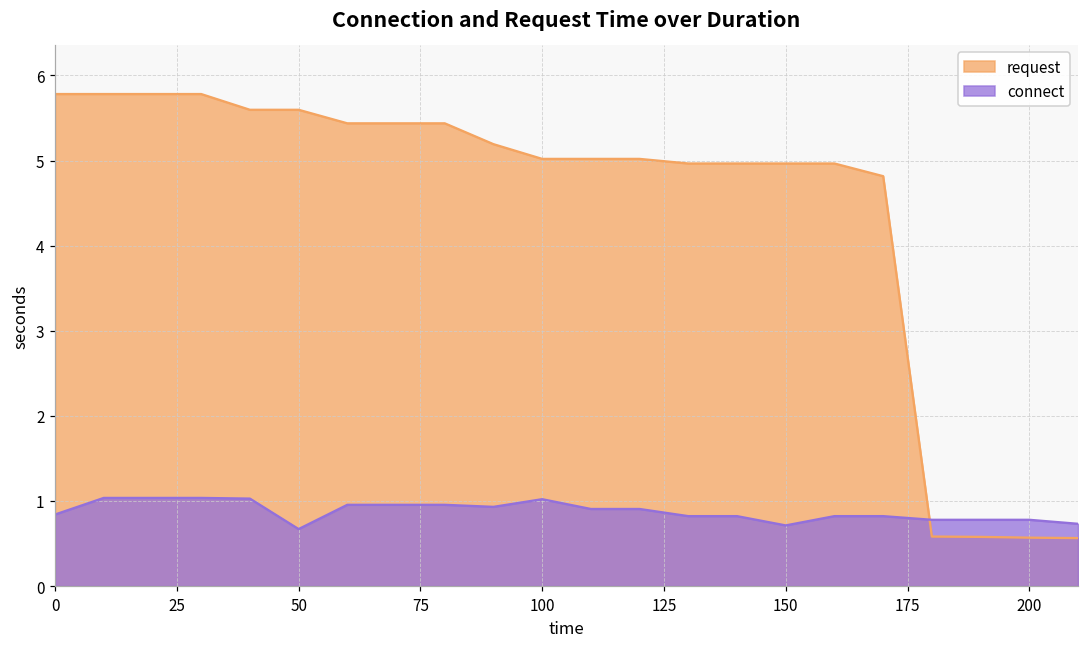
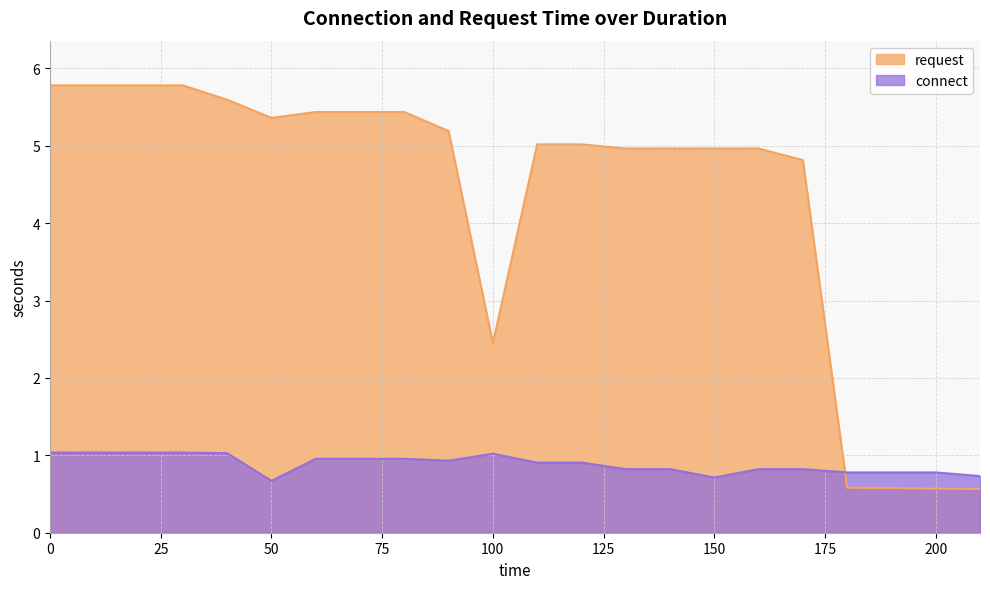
  {
    "request": {
      "0": 5.8,
-     "50": 5.6,
-     "100": 5.0,
+     "50": 5.4,
+     "100": 2.4,
      "150": 5.0,
      "200": 0.6
    },
    "connect": {
-     "0": 0.8,
+     "0": 1.0,
      "50": 0.7,
      "100": 1.0,
      "150": 0.7,
      "200": 0.8
    }
  }
